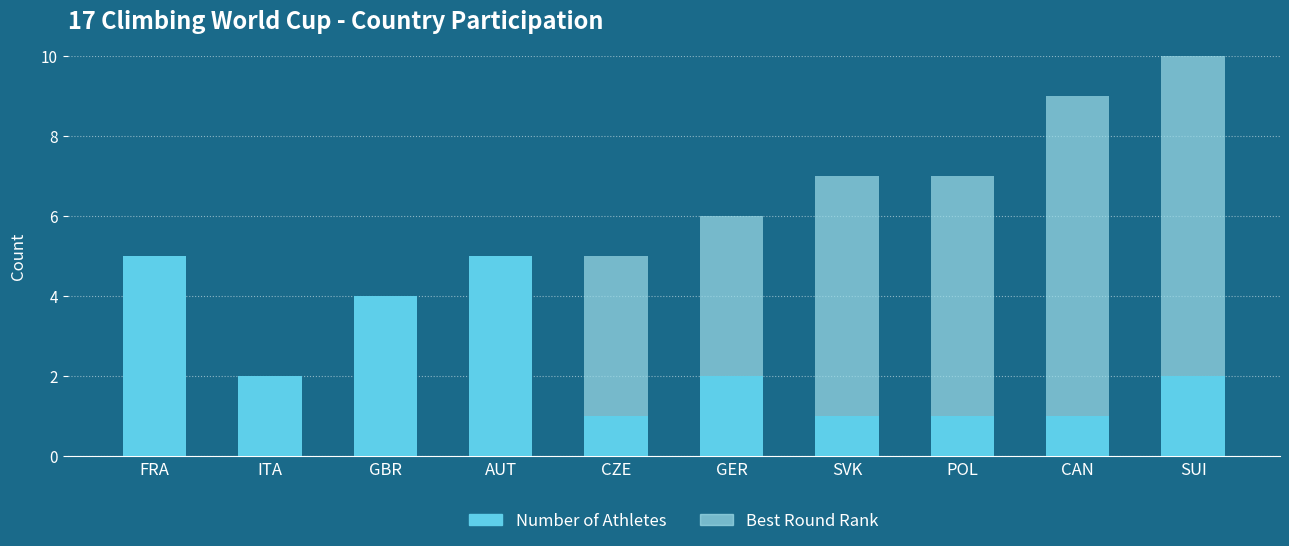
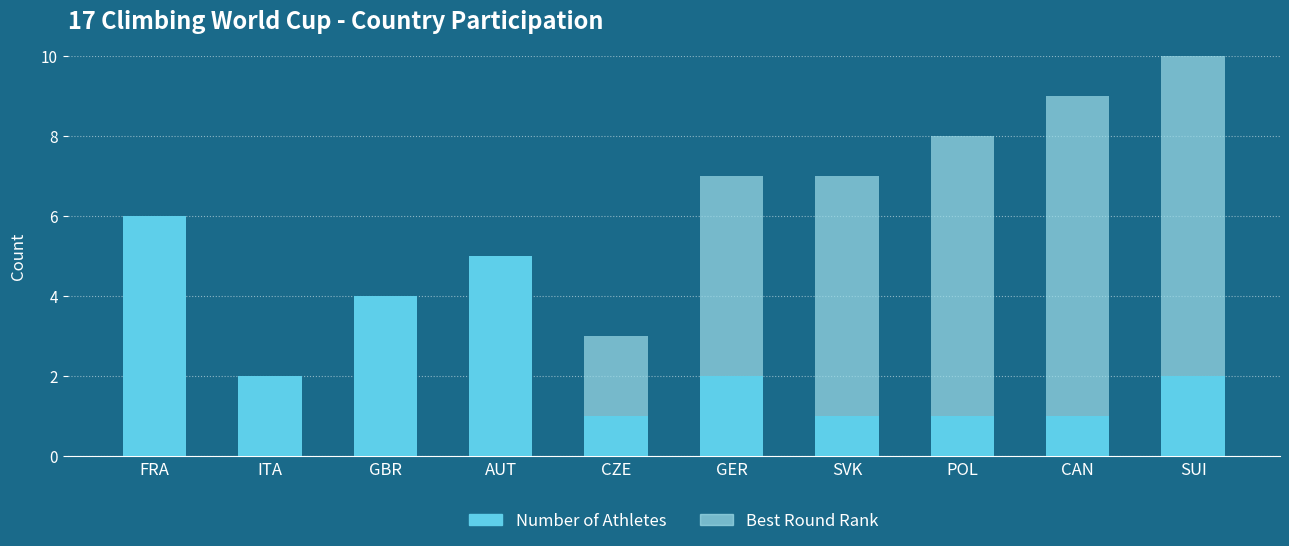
  {
    "Number of Athletes": {
-     "FRA": 5,
+     "FRA": 6,
      "ITA": 2,
      "GBR": 4,
      "AUT": 5
    },
    "Best Round Rank": {
      "ITA": 2,
-     "CZE": 5,
-     "GER": 6,
+     "CZE": 3,
+     "GER": 7,
      "SVK": 7,
-     "POL": 7,
+     "POL": 8,
      "CAN": 9,
      "SUI": 10
    }
  }
